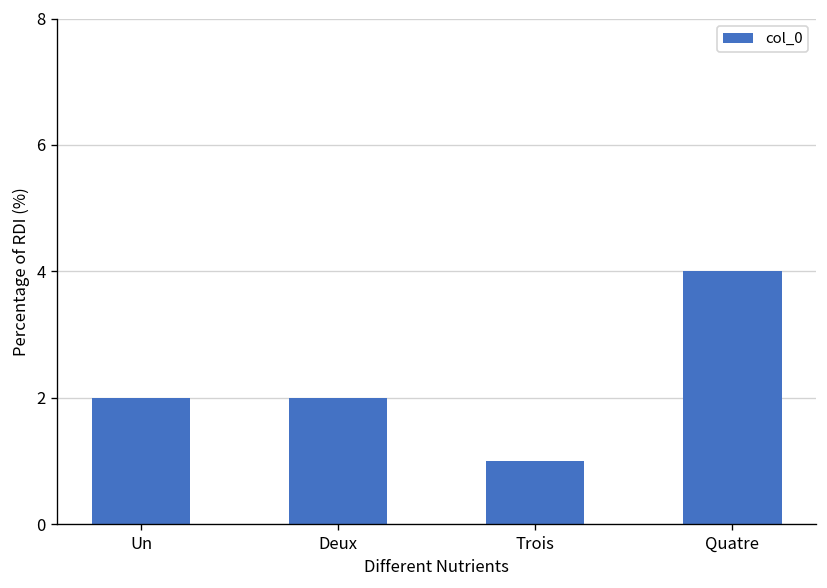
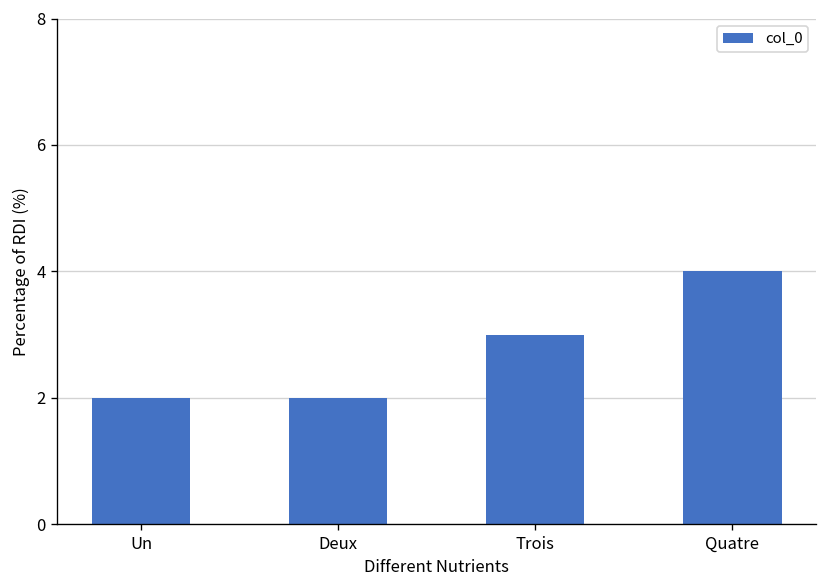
  {
    "Un": 2,
    "Deux": 2,
-   "Trois": 1,
+   "Trois": 3,
    "Quatre": 4
  }
